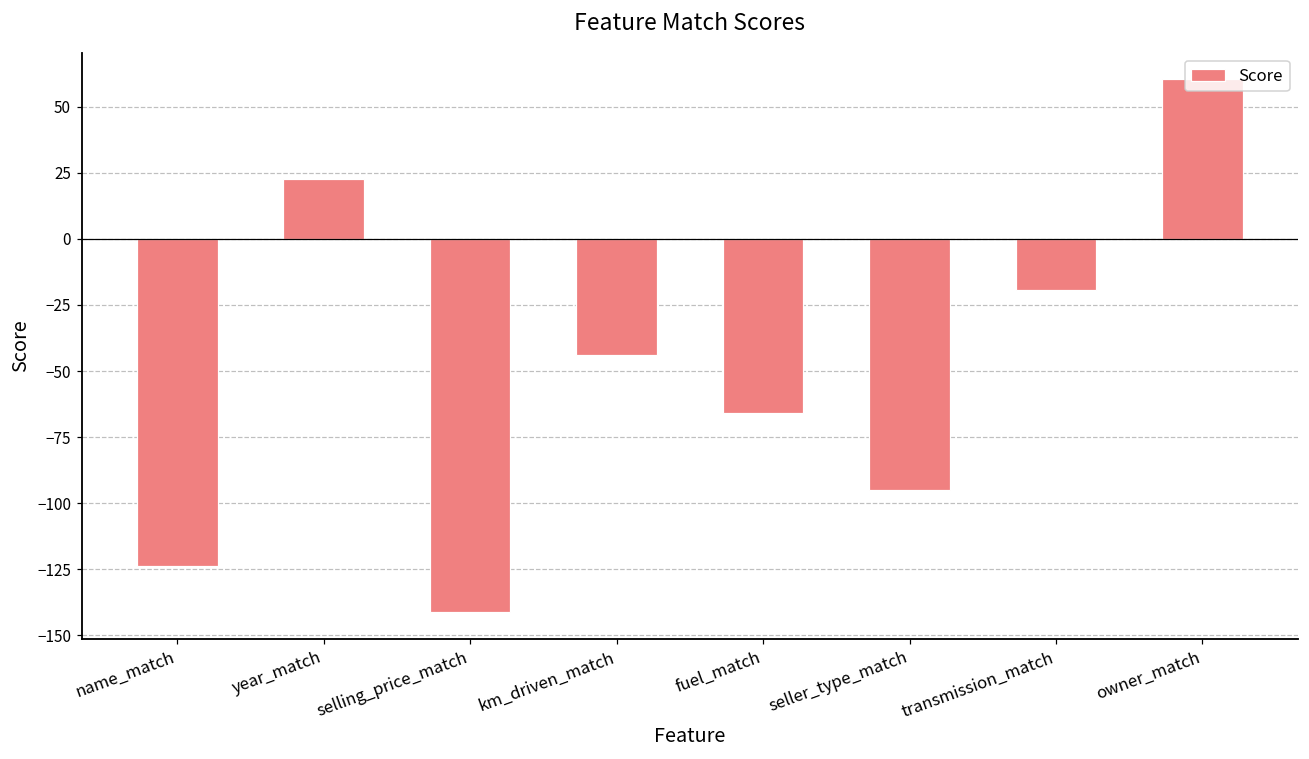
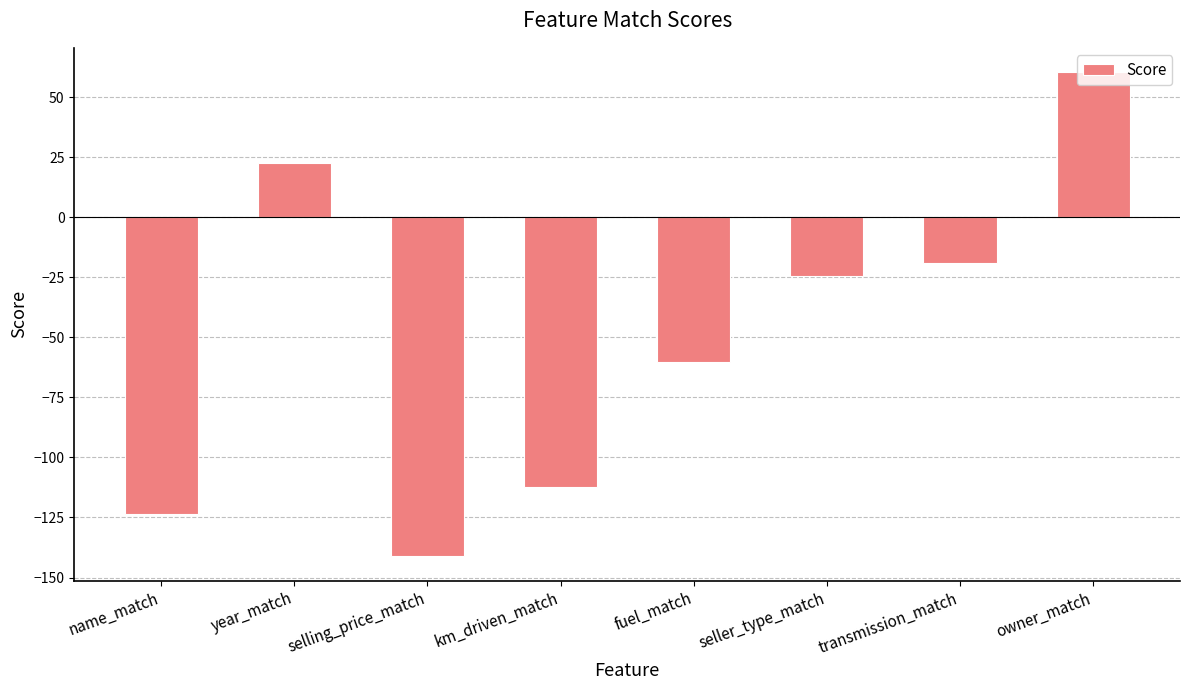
  {
    "name_match": -124,
    "year_match": 23,
    "selling_price_match": -141,
-   "km_driven_match": -44,
-   "fuel_match": -66,
-   "seller_type_match": -95,
+   "km_driven_match": -112,
+   "fuel_match": -60,
+   "seller_type_match": -24,
    "transmission_match": -19
  }
